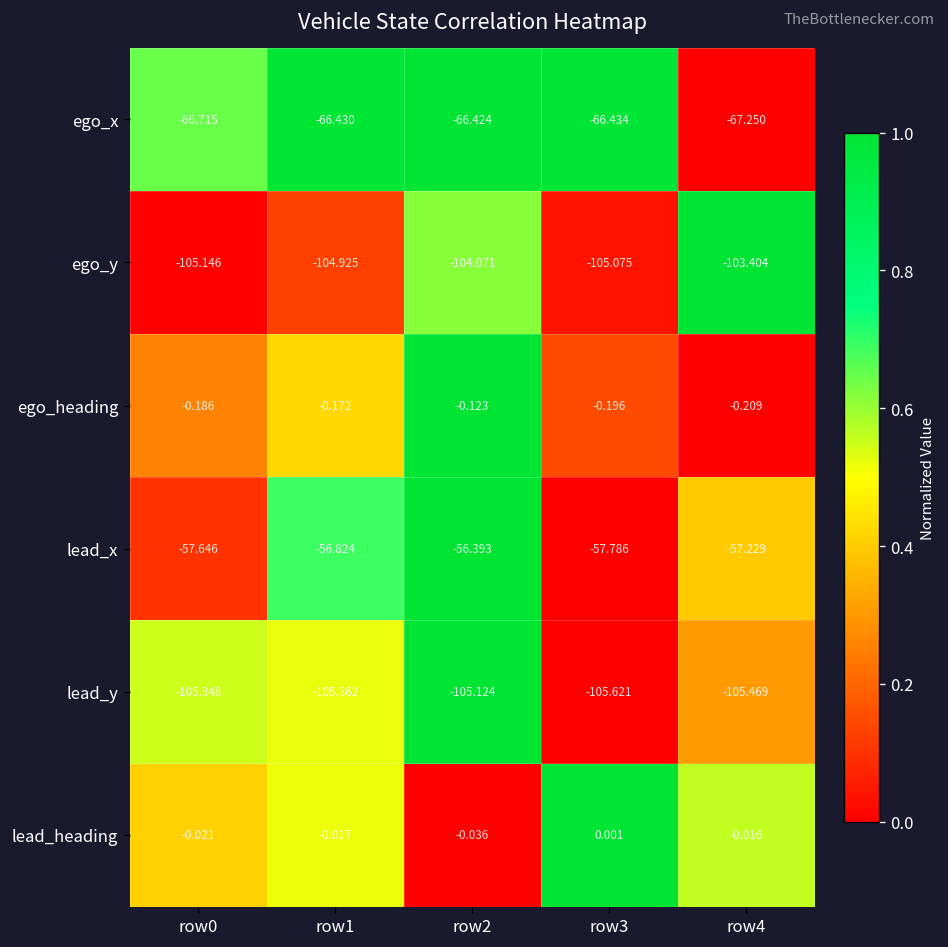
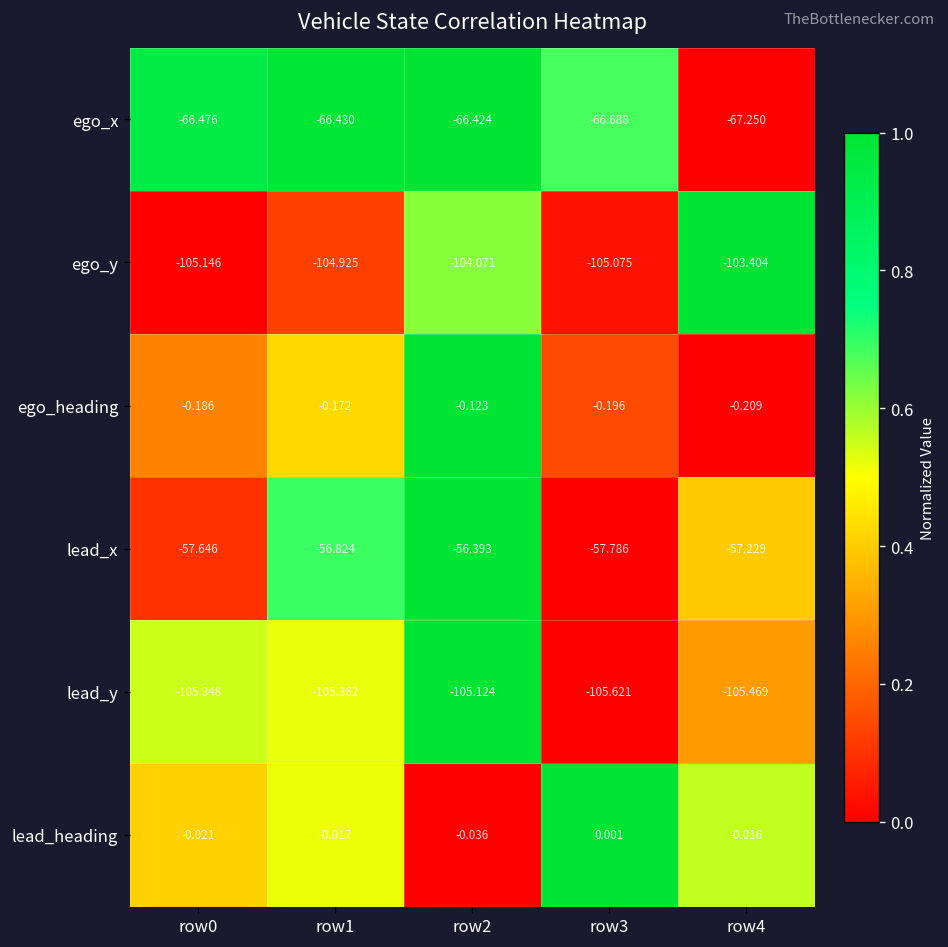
  {
    "ego_x": {
-     "row0": -66.715,
+     "row0": -66.476,
      "row1": -66.430,
      "row2": -66.424,
-     "row3": -66.434,
+     "row3": -66.688,
      "row4": -67.250
    },
    "ego_y": {
      "row0": -105.146,
      "row1": -104.925,
      "row2": -104.071,
      "row3": -105.075,
      "row4": -103.404
    },
    "ego_heading": {
      "row0": -0.186,
      "row1": -0.172,
      "row2": -0.123,
      "row3": -0.196,
      "row4": -0.209
    },
    "lead_x": {
      "row0": -57.646,
      "row1": -56.824,
      "row2": -56.393,
      "row3": -57.786,
      "row4": -57.229
    },
    "lead_y": {
      "row0": -105.348,
      "row1": -105.362,
      "row2": -105.124,
      "row3": -105.621,
      "row4": -105.469
    },
    "lead_heading": {
      "row0": -0.021,
      "row1": -0.017,
      "row2": -0.036,
      "row3": 0.001,
      "row4": -0.016
    }
  }
